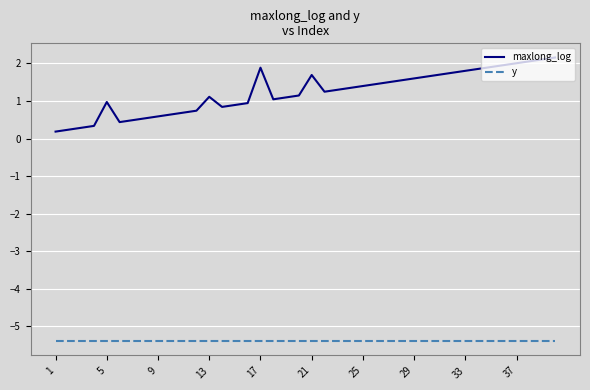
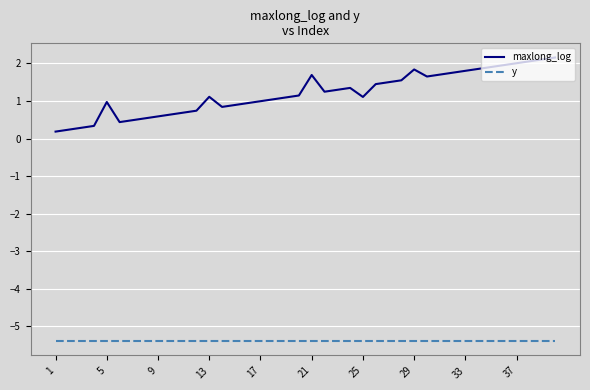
  {
    "maxlong_log": {
      "1": 0.2,
      "5": 1.0,
      "9": 0.6,
      "13": 1.1,
-     "17": 1.9,
+     "17": 1.0,
      "21": 1.7,
-     "25": 1.4,
-     "29": 1.6,
+     "25": 1.1,
+     "29": 1.8,
      "33": 1.8
    },
    "y": {
      "1": -5.4,
      "5": -5.4,
      "9": -5.4,
      "13": -5.4,
      "17": -5.4,
      "21": -5.4,
      "25": -5.4,
      "29": -5.4,
      "33": -5.4,
      "37": -5.4
    }
  }
